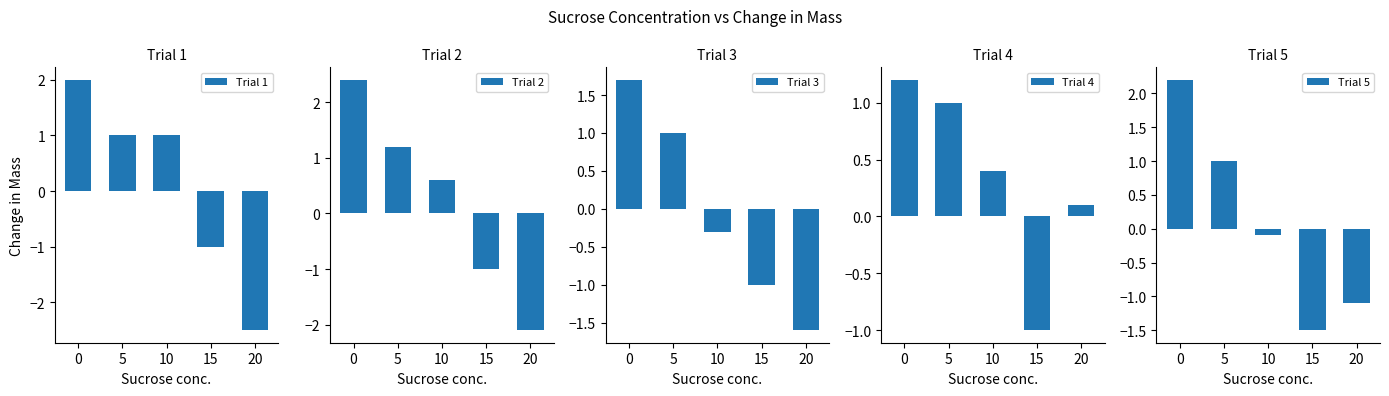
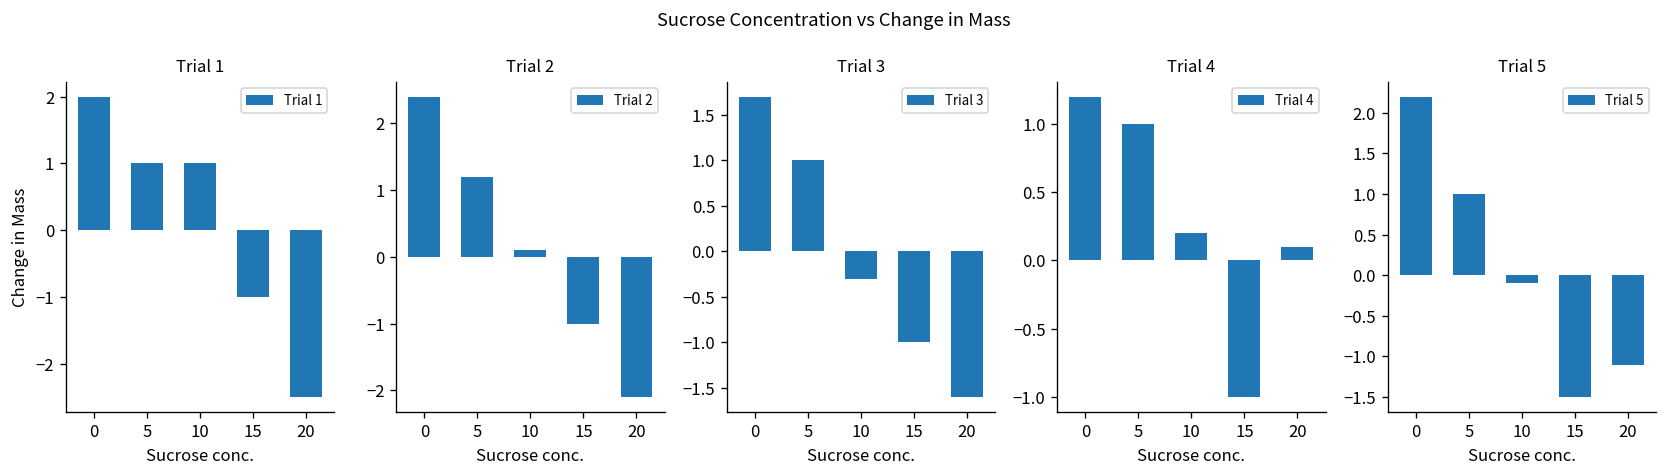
  {
    "Trial 1": {
      "0": 2.0,
      "5": 1.0,
      "10": 1.0,
      "15": -1.0,
      "20": -2.5
    },
    "Trial 2": {
      "0": 2.4,
      "5": 1.2,
-     "10": 0.6,
+     "10": 0.1,
      "15": -1.0,
      "20": -2.1
    },
    "Trial 3": {
      "0": 1.7,
      "5": 1.0,
      "10": -0.3,
      "15": -1.0,
      "20": -1.6
    },
    "Trial 4": {
      "0": 1.2,
      "5": 1.0,
-     "10": 0.4,
+     "10": 0.2,
      "15": -1.0,
      "20": 0.1
    },
    "Trial 5": {
      "0": 2.2,
      "5": 1.0,
      "10": -0.1,
      "15": -1.5,
      "20": -1.1
    }
  }
